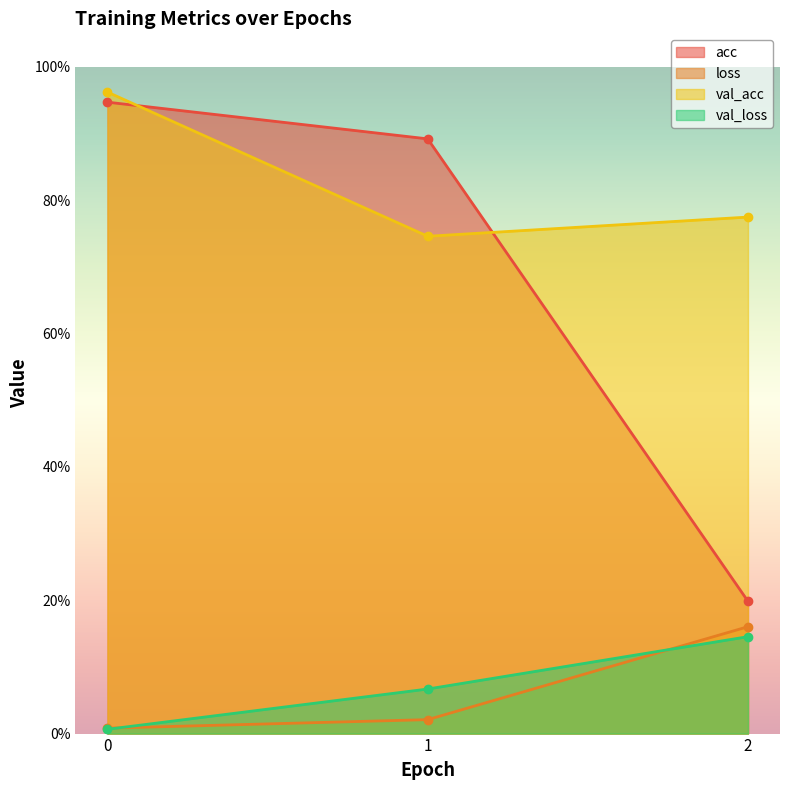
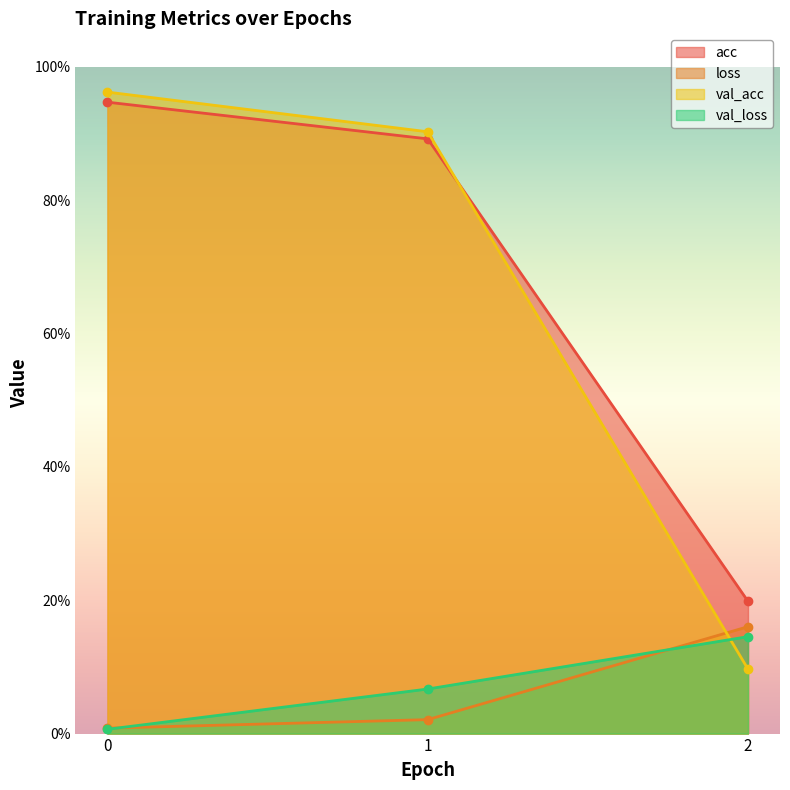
  {
    "val_acc": {
      "0": "96%",
-     "1": "75%",
-     "2": "77%"
+     "1": "90%",
+     "2": "10%"
    },
    "val_loss": {
      "1": "7%",
      "2": "15%"
    }
  }
